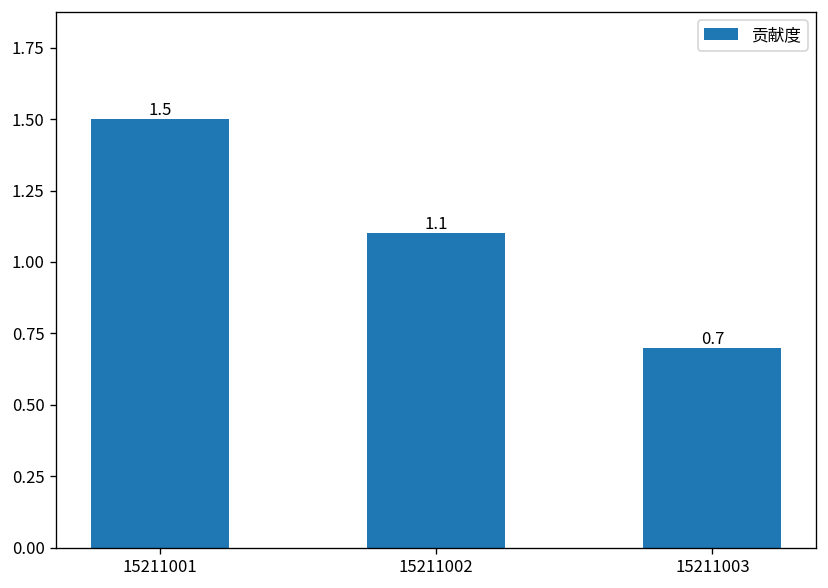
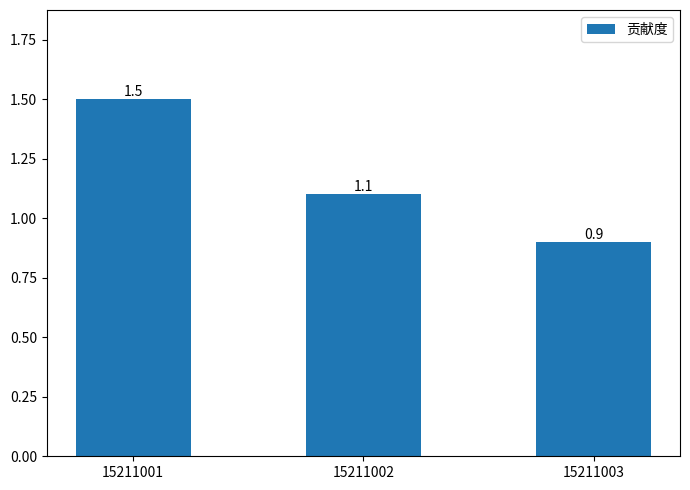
  {
    "15211001": 1.5,
    "15211002": 1.1,
-   "15211003": 0.7
+   "15211003": 0.9
  }
